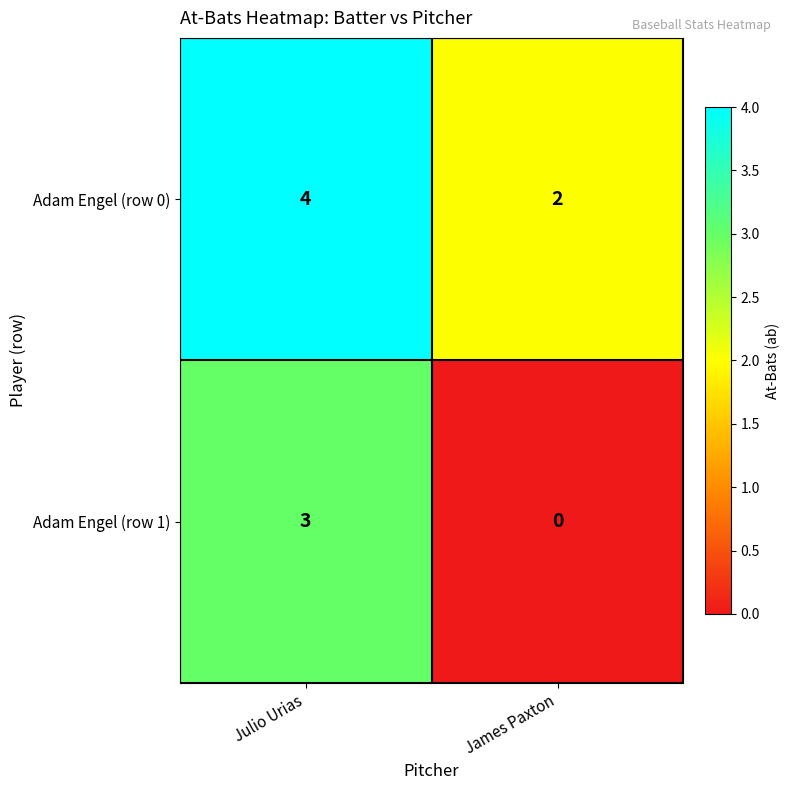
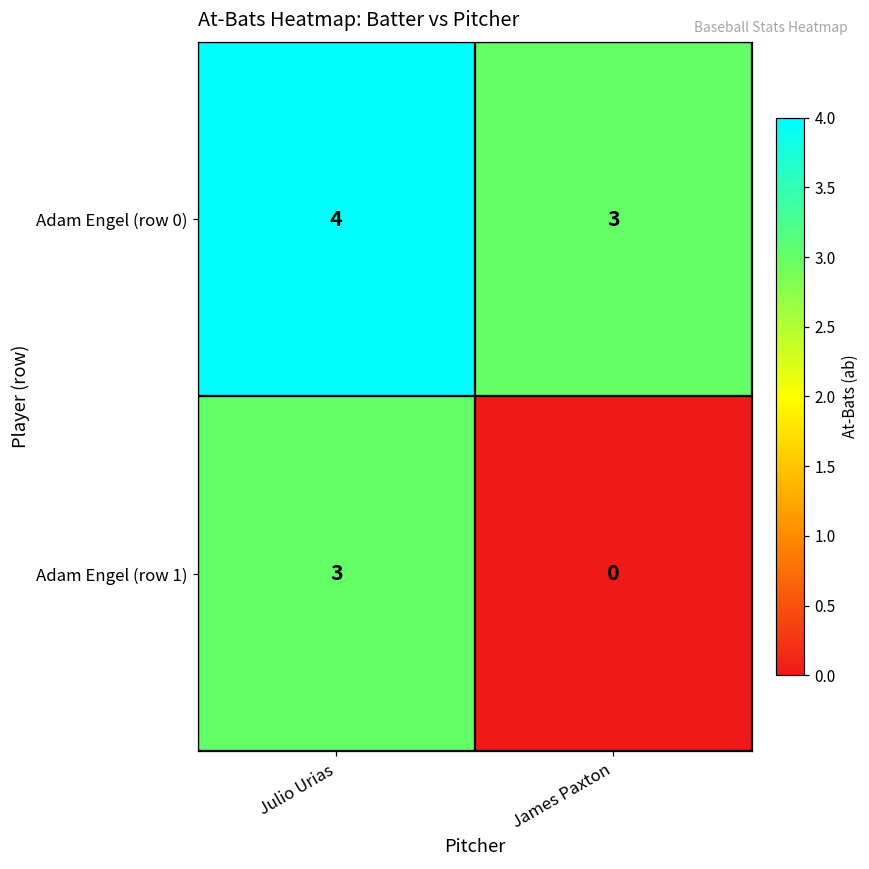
  {
    "Adam Engel (row 0)": {
      "Julio Urias": 4,
-     "James Paxton": 2
+     "James Paxton": 3
    },
    "Adam Engel (row 1)": {
      "Julio Urias": 3,
      "James Paxton": 0
    }
  }
